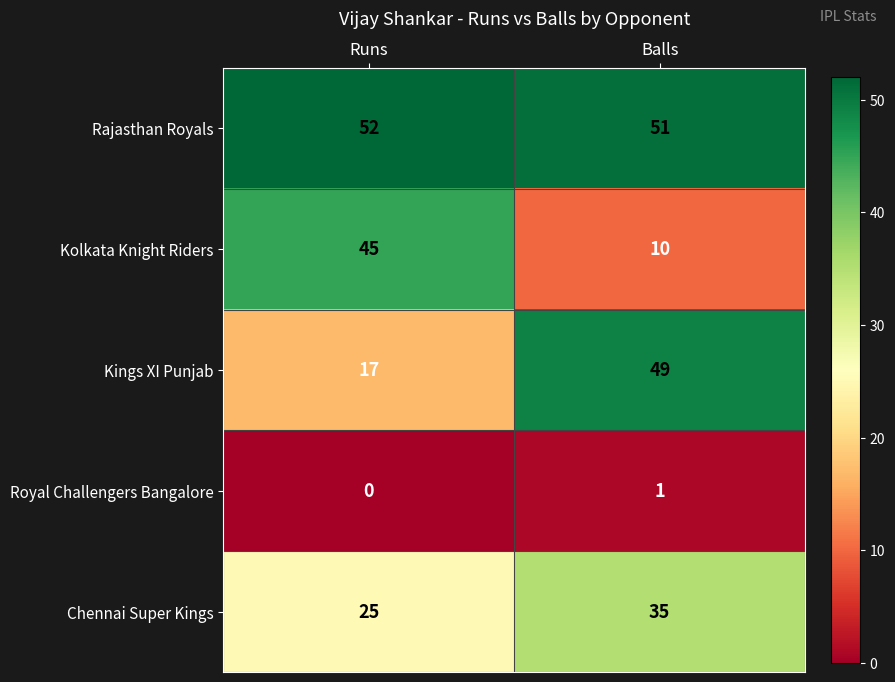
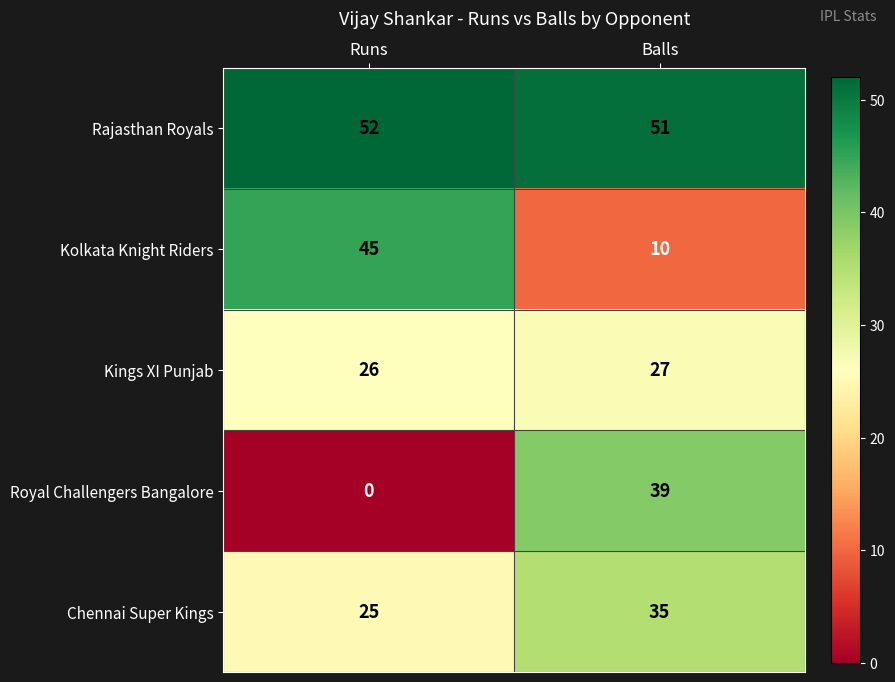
  {
    "Rajasthan Royals": {
      "Runs": 52,
      "Balls": 51
    },
    "Kolkata Knight Riders": {
      "Runs": 45,
      "Balls": 10
    },
    "Kings XI Punjab": {
-     "Runs": 17,
-     "Balls": 49
+     "Runs": 26,
+     "Balls": 27
    },
    "Royal Challengers Bangalore": {
      "Runs": 0,
-     "Balls": 1
+     "Balls": 39
    },
    "Chennai Super Kings": {
      "Runs": 25,
      "Balls": 35
    }
  }
